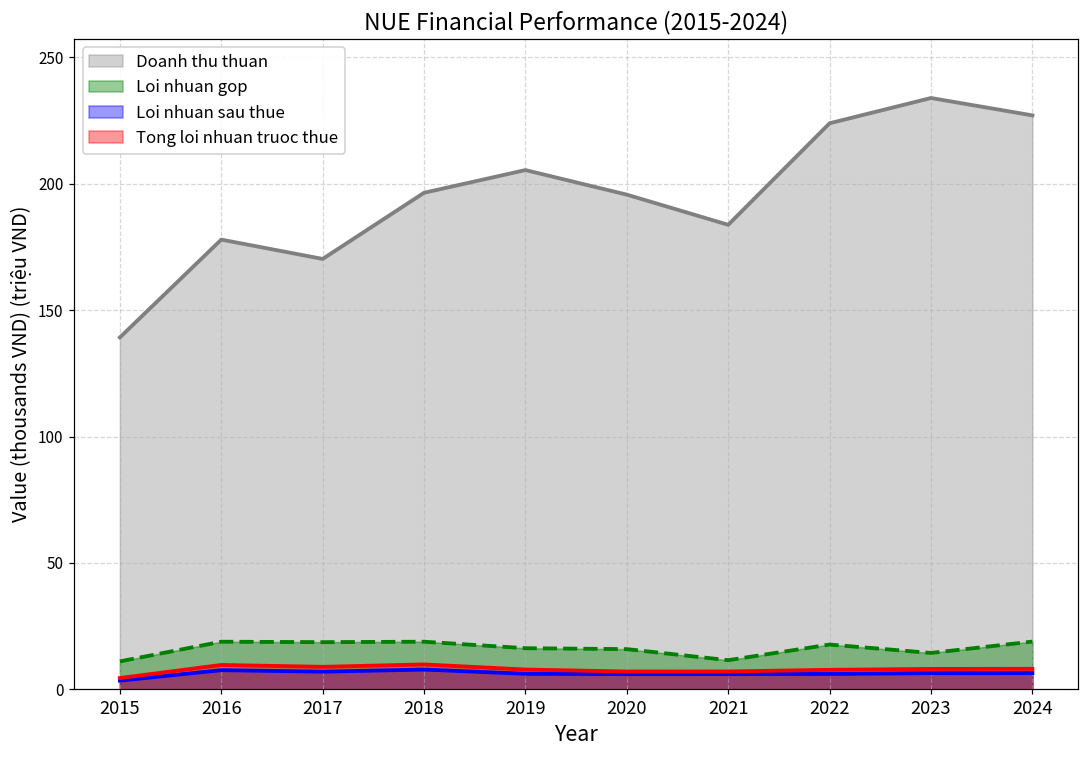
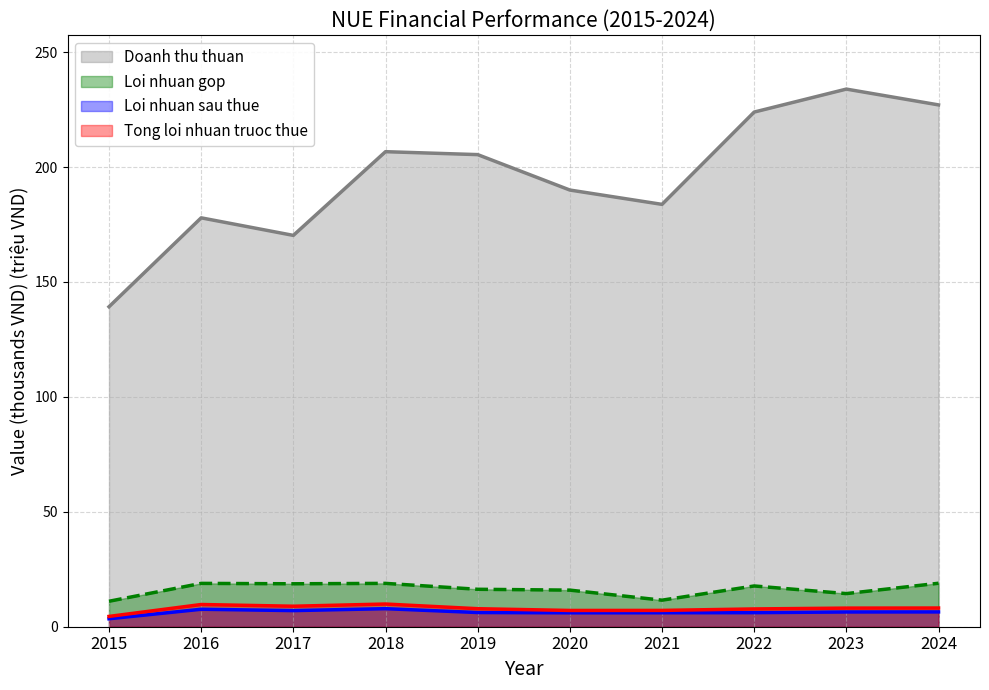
  {
    "Doanh thu thuan": {
      "2015": 139,
      "2016": 178,
      "2017": 170,
-     "2018": 196,
+     "2018": 207,
      "2019": 205,
-     "2020": 196,
+     "2020": 190,
      "2021": 184,
      "2022": 224,
      "2023": 234,
      "2024": 227
    },
    "Loi nhuan gop": {
      "2015": 11,
      "2016": 19,
      "2017": 19,
      "2018": 19,
      "2019": 16,
      "2020": 16,
      "2021": 12,
      "2022": 18,
      "2023": 14,
      "2024": 19
    },
    "Loi nhuan sau thue": {
      "2016": 8,
      "2017": 7,
      "2018": 8,
      "2019": 6,
      "2022": 6,
      "2023": 6,
      "2024": 6
    },
    "Tong loi nhuan truoc thue": {
      "2016": 10,
      "2017": 9,
      "2018": 10,
      "2019": 8,
      "2022": 8,
      "2023": 8,
      "2024": 8
    }
  }
